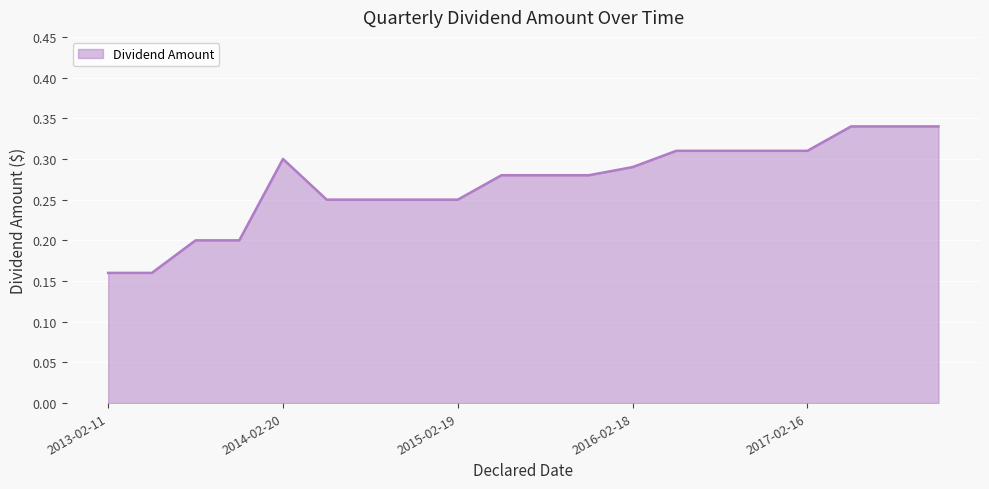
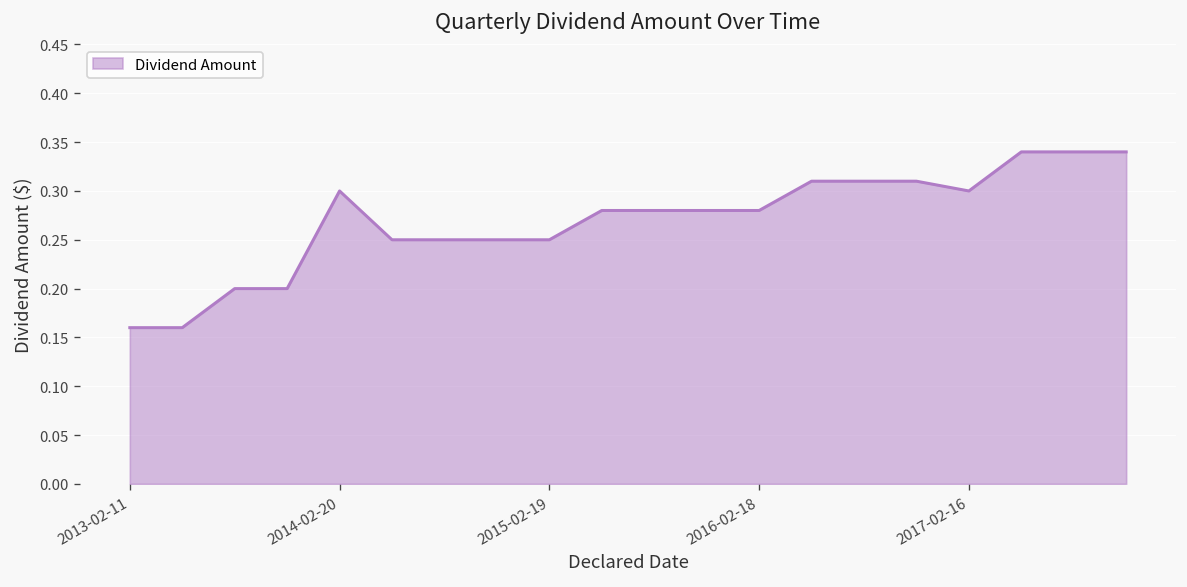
  {
    "2013-02-11": 0.16,
    "2014-02-20": 0.30,
    "2015-02-19": 0.25,
-   "2016-02-18": 0.29,
-   "2017-02-16": 0.31
+   "2016-02-18": 0.28,
+   "2017-02-16": 0.30
  }
